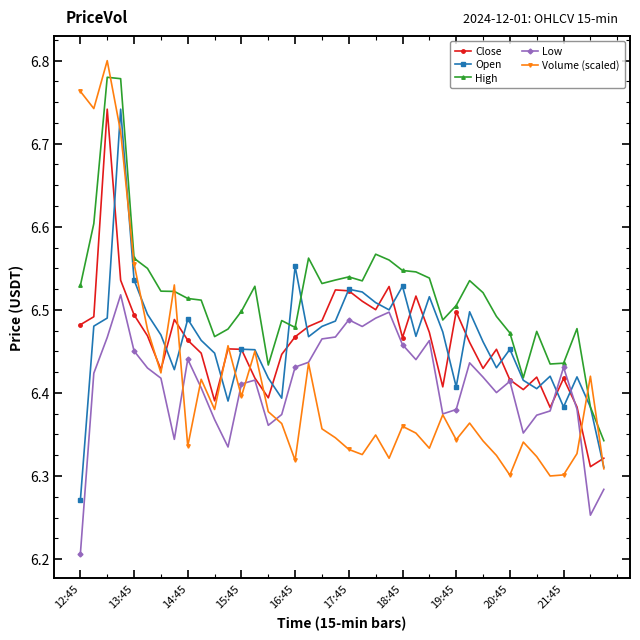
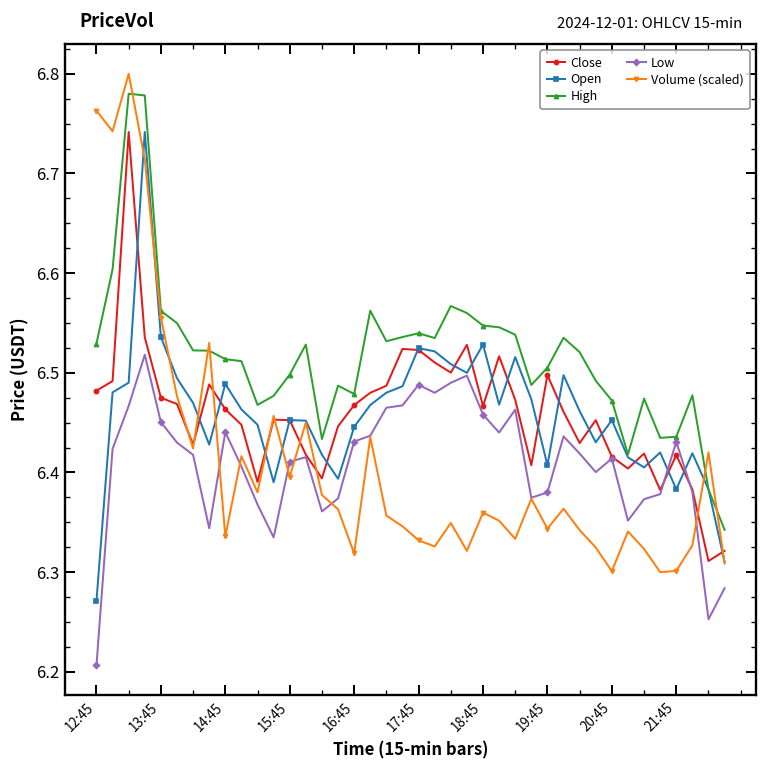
  {
    "Close": {
      "12:45": 6.48,
-     "13:45": 6.49,
+     "13:45": 6.48,
      "14:45": 6.46,
      "16:45": 6.47,
      "18:45": 6.47,
      "19:45": 6.50,
      "21:45": 6.42
    },
    "Open": {
      "12:45": 6.27,
      "13:45": 6.54,
      "14:45": 6.49,
-     "16:45": 6.55,
+     "16:45": 6.45,
      "18:45": 6.53,
      "19:45": 6.41,
      "20:45": 6.45,
      "21:45": 6.38
    },
    "High": {
      "12:45": 6.53,
      "13:45": 6.56,
      "14:45": 6.51,
      "15:45": 6.50,
      "16:45": 6.48,
      "17:45": 6.54,
      "18:45": 6.55,
      "19:45": 6.51,
      "20:45": 6.47,
      "21:45": 6.44
    },
    "Low": {
      "12:45": 6.21,
      "13:45": 6.45,
      "14:45": 6.44,
      "15:45": 6.41,
      "16:45": 6.43,
      "17:45": 6.49,
      "18:45": 6.46,
      "19:45": 6.38,
      "21:45": 6.43
    },
    "Volume (scaled)": {
      "12:45": 6.76,
      "13:45": 6.56,
      "14:45": 6.34,
      "15:45": 6.40,
      "16:45": 6.32,
      "17:45": 6.33,
      "18:45": 6.36,
      "19:45": 6.34,
      "20:45": 6.30,
      "21:45": 6.30
    }
  }
